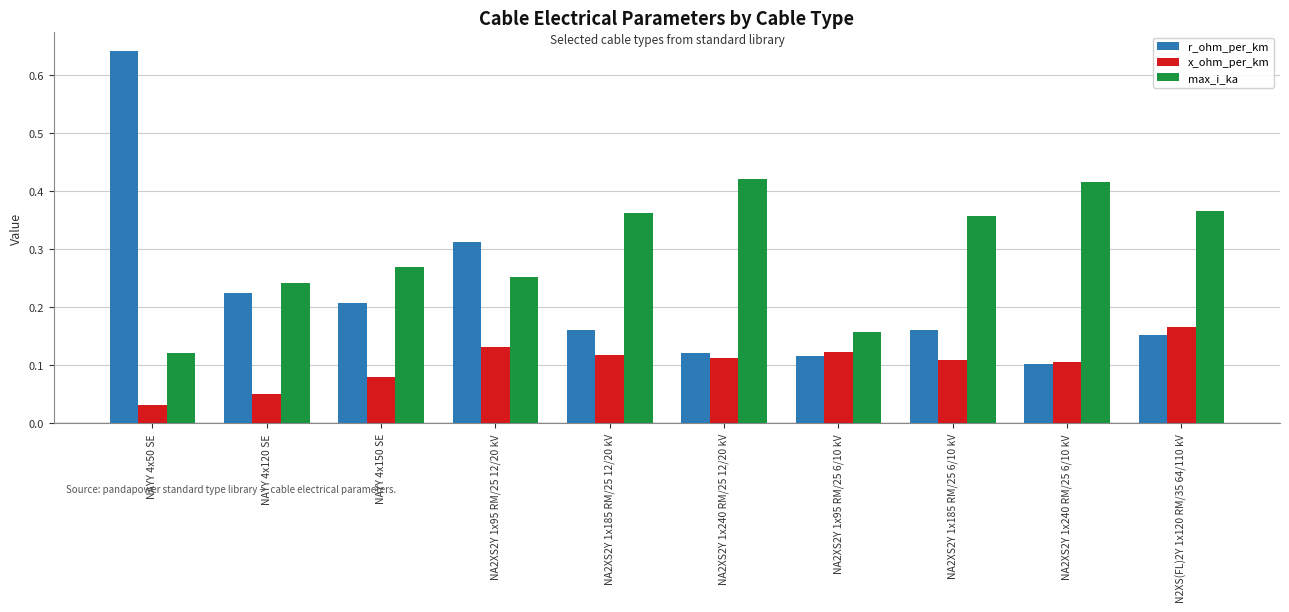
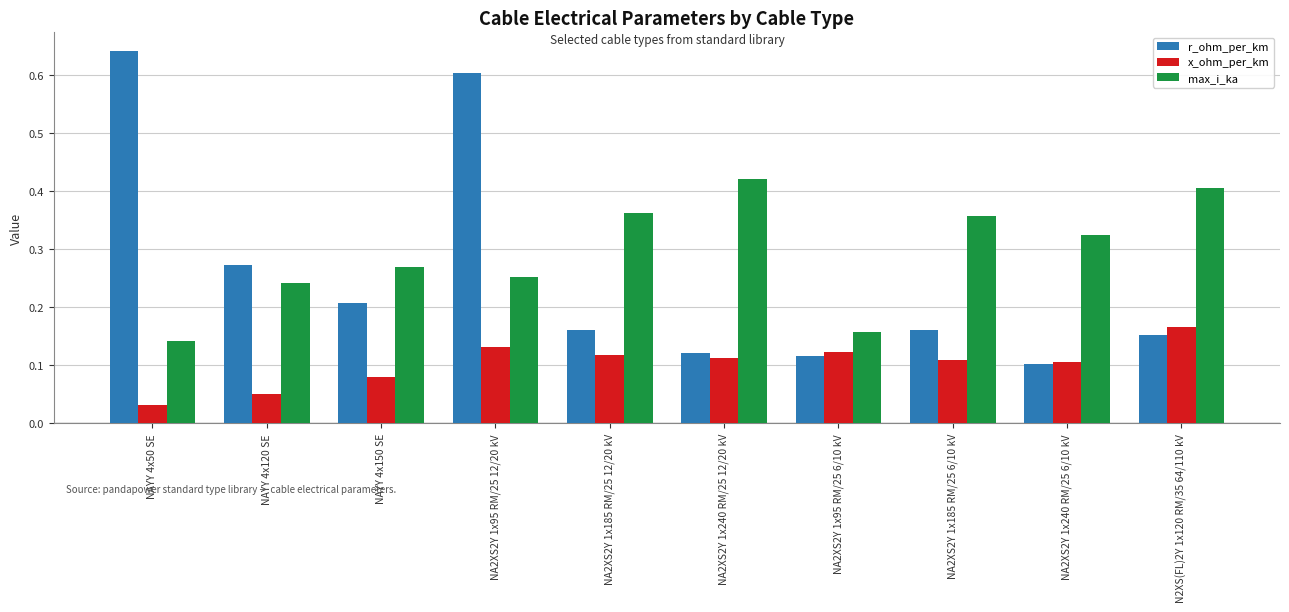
  {
    "r_ohm_per_km": {
      "NAYY 4x50 SE": 0.64,
-     "NAYY 4x120 SE": 0.23,
+     "NAYY 4x120 SE": 0.27,
      "NAYY 4x150 SE": 0.21,
-     "NA2XS2Y 1x95 RM/25 12/20 kV": 0.31,
+     "NA2XS2Y 1x95 RM/25 12/20 kV": 0.60,
      "NA2XS2Y 1x185 RM/25 12/20 kV": 0.16,
      "NA2XS2Y 1x240 RM/25 12/20 kV": 0.12,
      "NA2XS2Y 1x95 RM/25 6/10 kV": 0.12,
      "NA2XS2Y 1x185 RM/25 6/10 kV": 0.16,
      "NA2XS2Y 1x240 RM/25 6/10 kV": 0.10,
      "N2XS(FL)2Y 1x120 RM/35 64/110 kV": 0.15
    },
    "x_ohm_per_km": {
      "NAYY 4x50 SE": 0.03,
      "NAYY 4x120 SE": 0.05,
      "NAYY 4x150 SE": 0.08,
      "NA2XS2Y 1x95 RM/25 12/20 kV": 0.13,
      "NA2XS2Y 1x185 RM/25 12/20 kV": 0.12,
      "NA2XS2Y 1x240 RM/25 12/20 kV": 0.11,
      "NA2XS2Y 1x95 RM/25 6/10 kV": 0.12,
      "NA2XS2Y 1x185 RM/25 6/10 kV": 0.11,
      "NA2XS2Y 1x240 RM/25 6/10 kV": 0.11,
      "N2XS(FL)2Y 1x120 RM/35 64/110 kV": 0.17
    },
    "max_i_ka": {
-     "NAYY 4x50 SE": 0.12,
+     "NAYY 4x50 SE": 0.14,
      "NAYY 4x120 SE": 0.24,
      "NAYY 4x150 SE": 0.27,
      "NA2XS2Y 1x95 RM/25 12/20 kV": 0.25,
      "NA2XS2Y 1x185 RM/25 12/20 kV": 0.36,
      "NA2XS2Y 1x240 RM/25 12/20 kV": 0.42,
      "NA2XS2Y 1x95 RM/25 6/10 kV": 0.16,
      "NA2XS2Y 1x185 RM/25 6/10 kV": 0.36,
-     "NA2XS2Y 1x240 RM/25 6/10 kV": 0.42,
-     "N2XS(FL)2Y 1x120 RM/35 64/110 kV": 0.37
+     "NA2XS2Y 1x240 RM/25 6/10 kV": 0.33,
+     "N2XS(FL)2Y 1x120 RM/35 64/110 kV": 0.41
    }
  }
